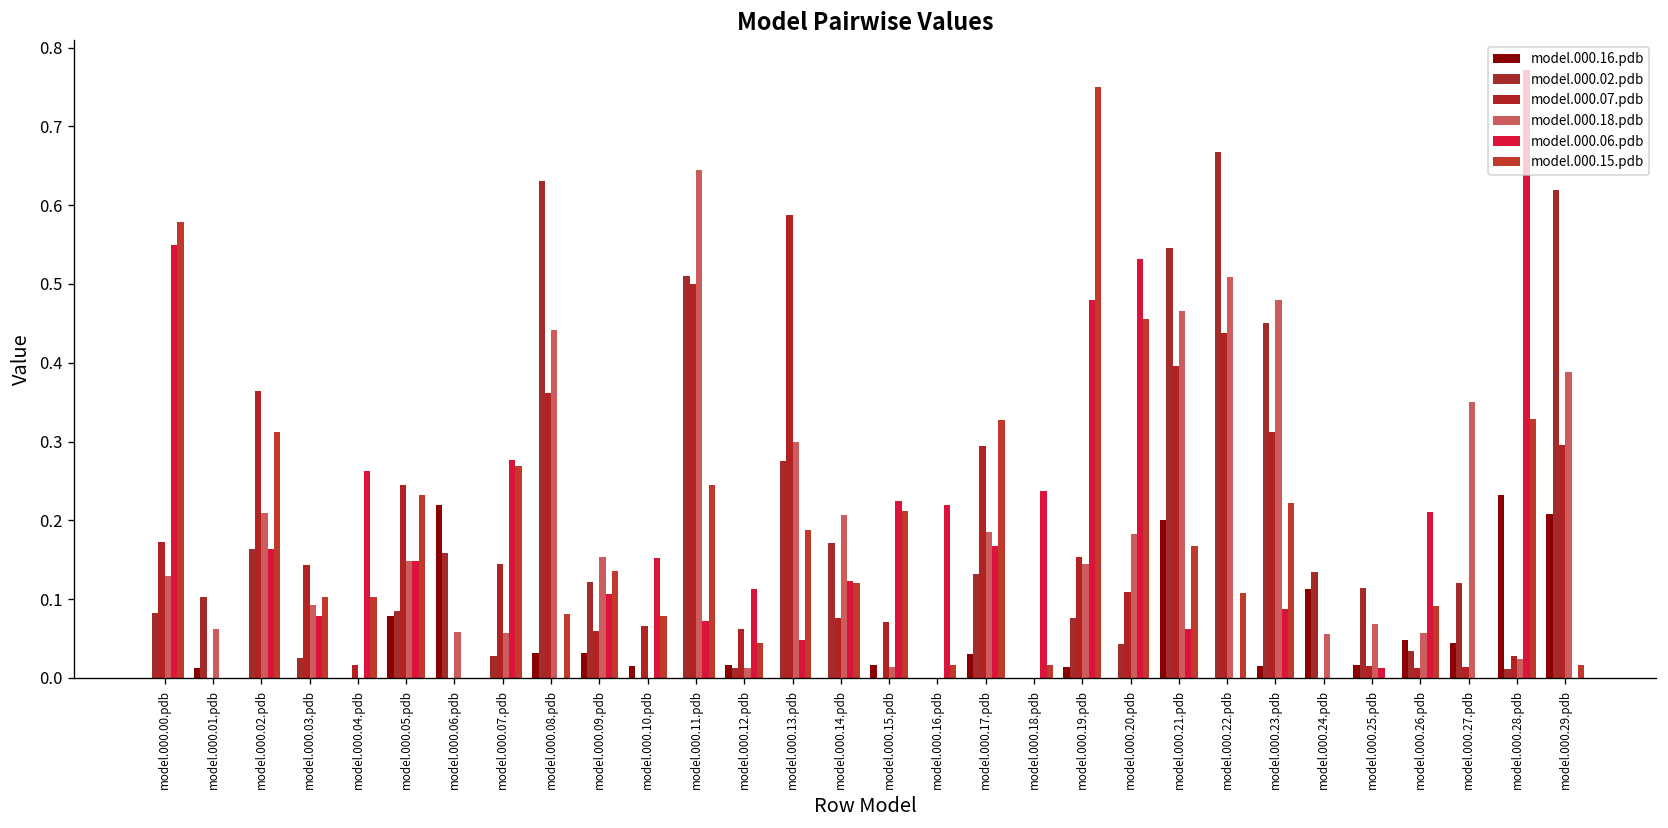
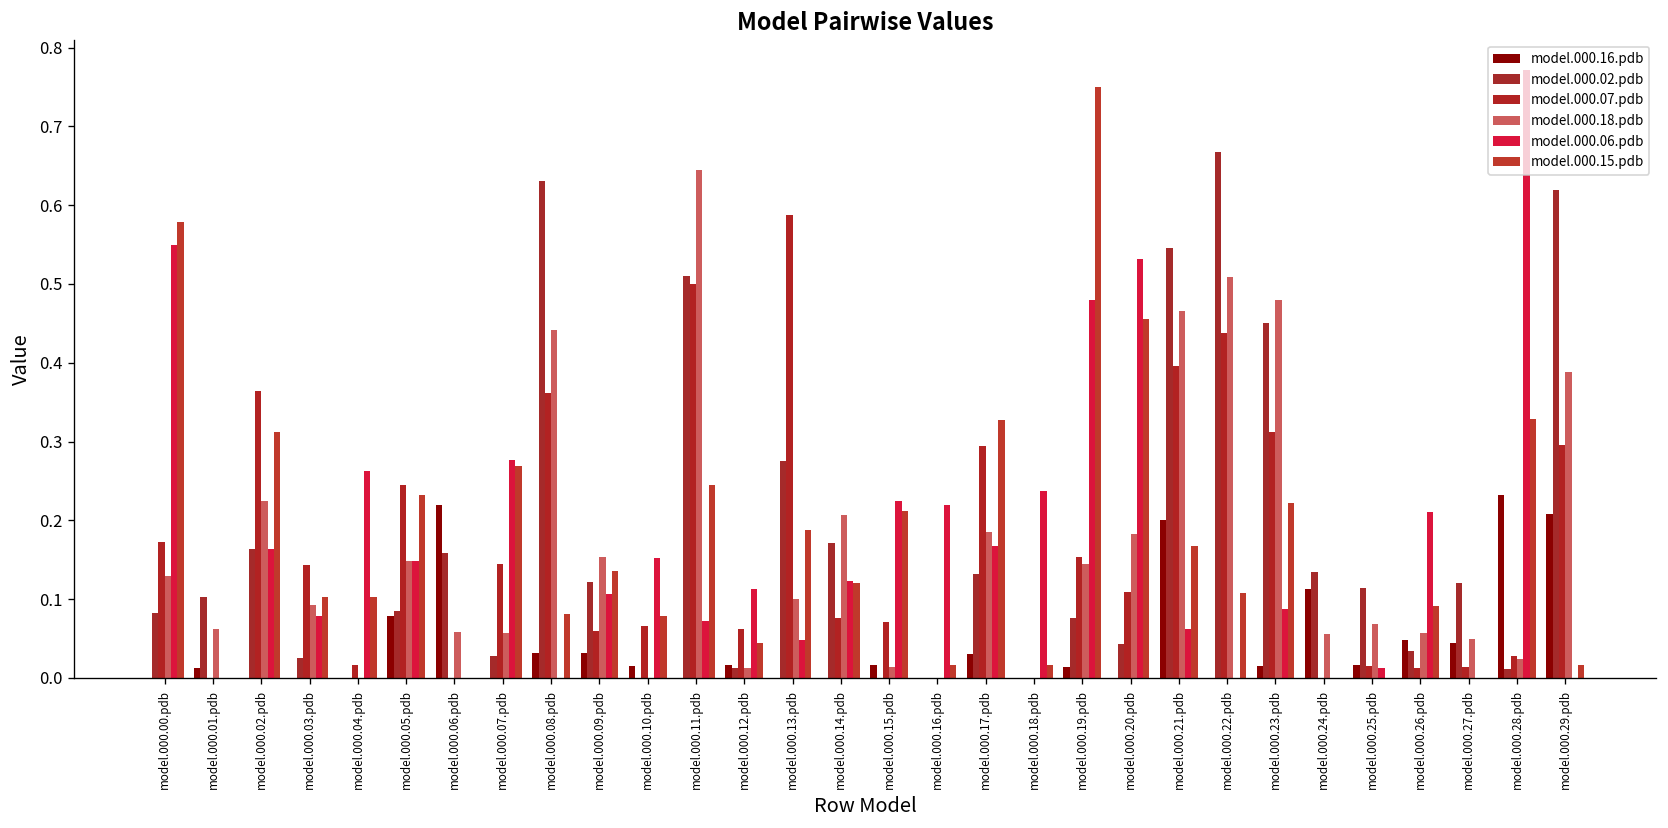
  {
    "model.000.16.pdb": {
      "model.000.00.pdb": 0.00,
      "model.000.01.pdb": 0.01,
      "model.000.02.pdb": 0.00,
      "model.000.03.pdb": 0.00,
      "model.000.04.pdb": 0.00,
      "model.000.05.pdb": 0.08,
      "model.000.06.pdb": 0.22,
      "model.000.07.pdb": 0.00,
      "model.000.08.pdb": 0.03,
      "model.000.09.pdb": 0.03,
      "model.000.10.pdb": 0.02,
      "model.000.11.pdb": 0.00,
      "model.000.12.pdb": 0.02,
      "model.000.13.pdb": 0.00,
      "model.000.14.pdb": 0.00,
      "model.000.15.pdb": 0.02,
      "model.000.16.pdb": 0.00,
      "model.000.17.pdb": 0.03,
      "model.000.18.pdb": 0.00,
      "model.000.19.pdb": 0.01,
      "model.000.20.pdb": 0.00,
      "model.000.21.pdb": 0.20,
      "model.000.22.pdb": 0.00,
      "model.000.23.pdb": 0.02,
      "model.000.24.pdb": 0.11,
      "model.000.25.pdb": 0.02,
      "model.000.26.pdb": 0.05,
      "model.000.27.pdb": 0.05,
      "model.000.28.pdb": 0.23,
      "model.000.29.pdb": 0.21
    },
    "model.000.18.pdb": {
      "model.000.00.pdb": 0.13,
      "model.000.01.pdb": 0.06,
-     "model.000.02.pdb": 0.21,
+     "model.000.02.pdb": 0.22,
      "model.000.03.pdb": 0.09,
      "model.000.04.pdb": 0.00,
      "model.000.05.pdb": 0.15,
      "model.000.06.pdb": 0.06,
      "model.000.07.pdb": 0.06,
      "model.000.08.pdb": 0.44,
      "model.000.09.pdb": 0.15,
      "model.000.10.pdb": 0.00,
      "model.000.11.pdb": 0.64,
      "model.000.12.pdb": 0.01,
-     "model.000.13.pdb": 0.3,
+     "model.000.13.pdb": 0.1,
      "model.000.14.pdb": 0.21,
      "model.000.15.pdb": 0.01,
      "model.000.16.pdb": 0.00,
      "model.000.17.pdb": 0.19,
      "model.000.18.pdb": 0.00,
      "model.000.19.pdb": 0.15,
      "model.000.20.pdb": 0.18,
      "model.000.21.pdb": 0.47,
      "model.000.22.pdb": 0.51,
      "model.000.23.pdb": 0.48,
      "model.000.24.pdb": 0.06,
      "model.000.25.pdb": 0.07,
      "model.000.26.pdb": 0.06,
-     "model.000.27.pdb": 0.35,
+     "model.000.27.pdb": 0.05,
      "model.000.28.pdb": 0.02,
      "model.000.29.pdb": 0.39
    }
  }
